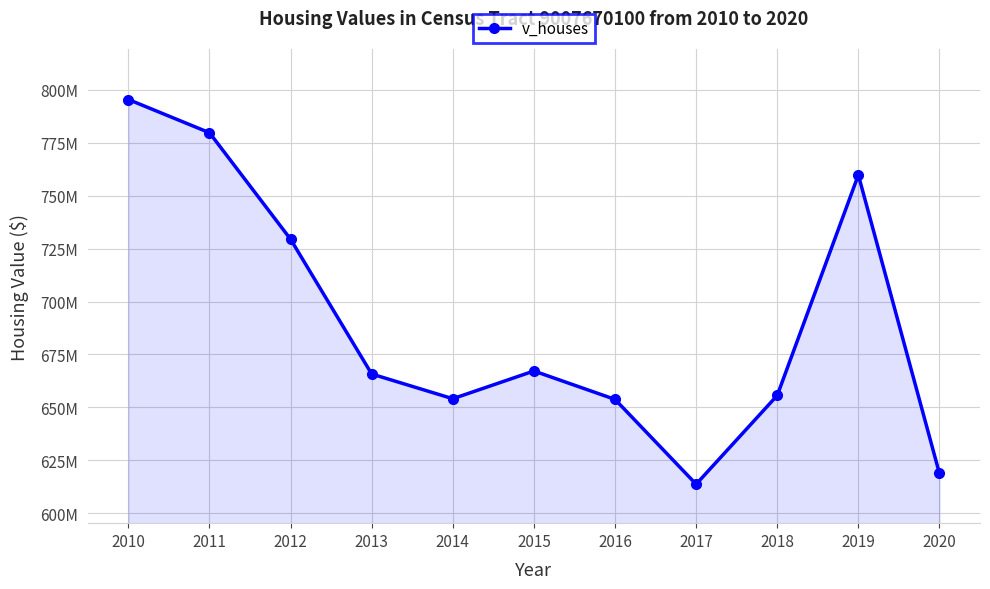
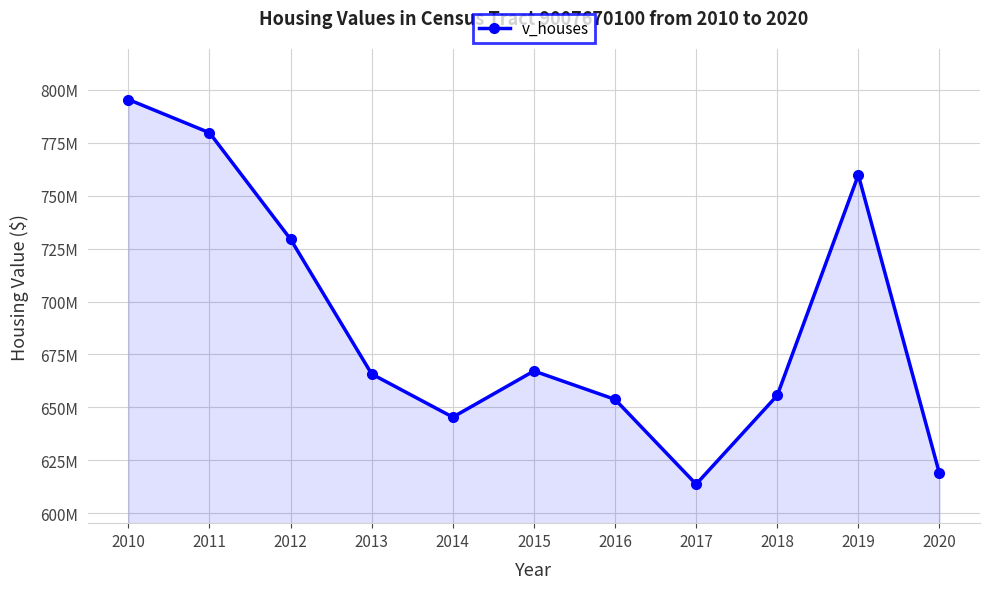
  {
    "2010": 795000000,
    "2011": 780000000,
    "2012": 729000000,
    "2013": 666000000,
-   "2014": 654000000,
+   "2014": 645000000,
    "2015": 667000000,
    "2016": 654000000,
    "2017": 614000000,
    "2018": 656000000,
    "2019": 760000000,
    "2020": 619000000
  }
